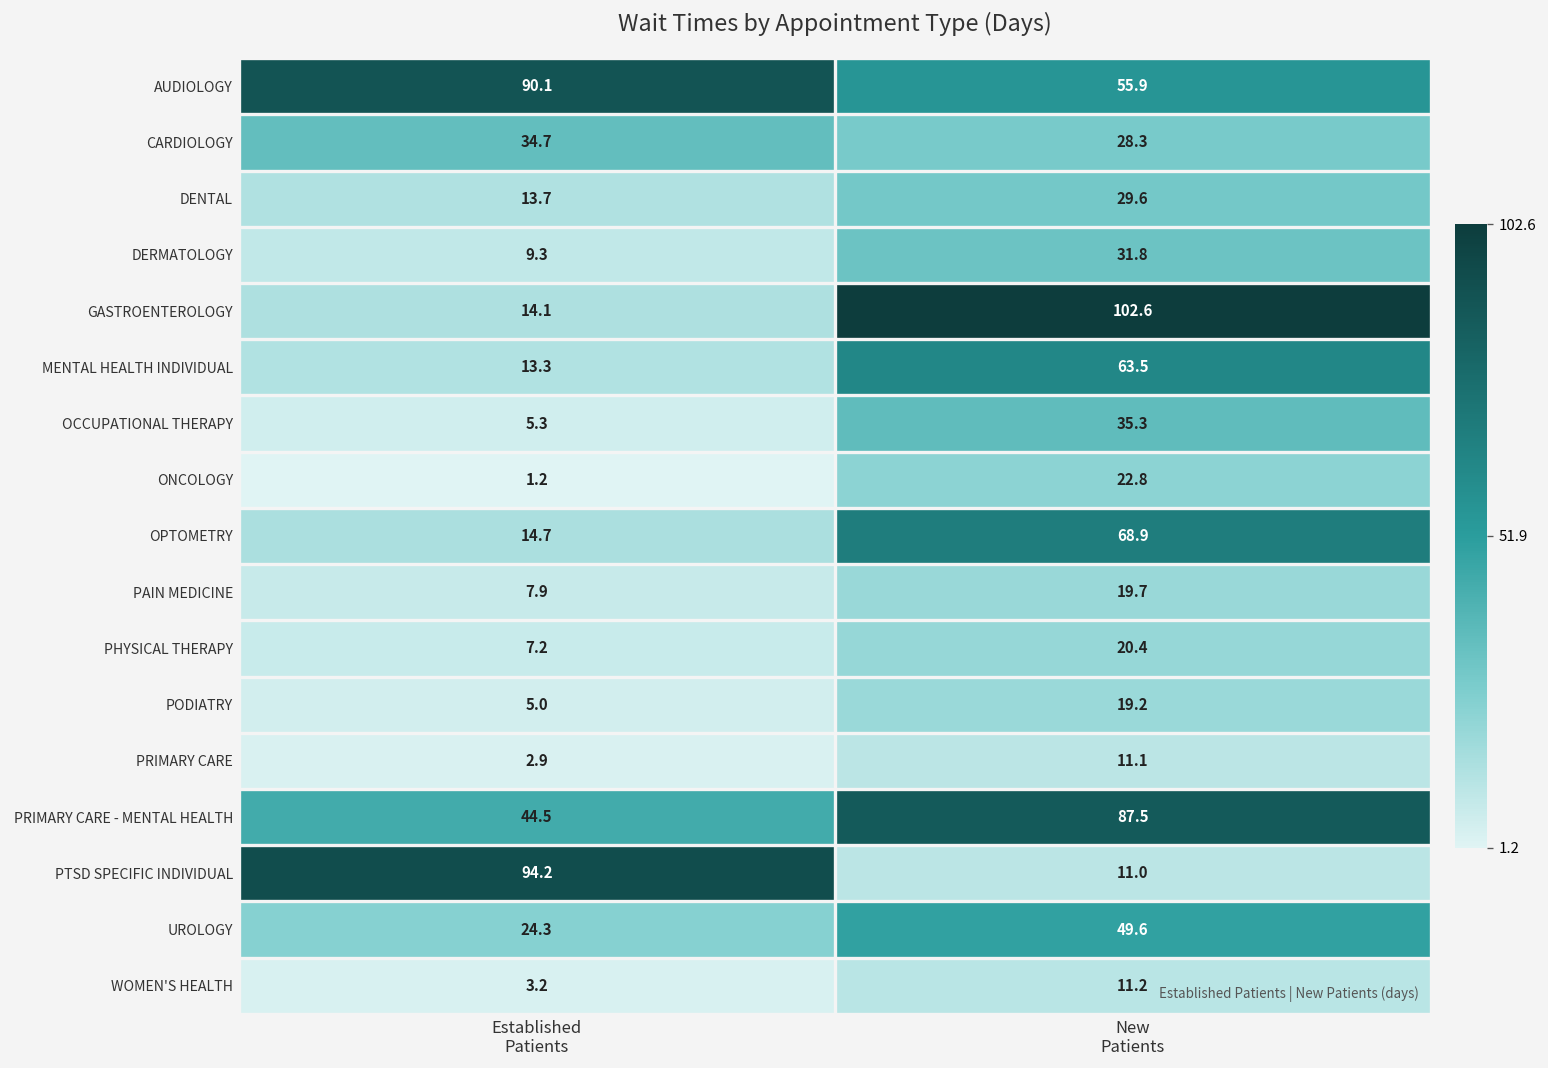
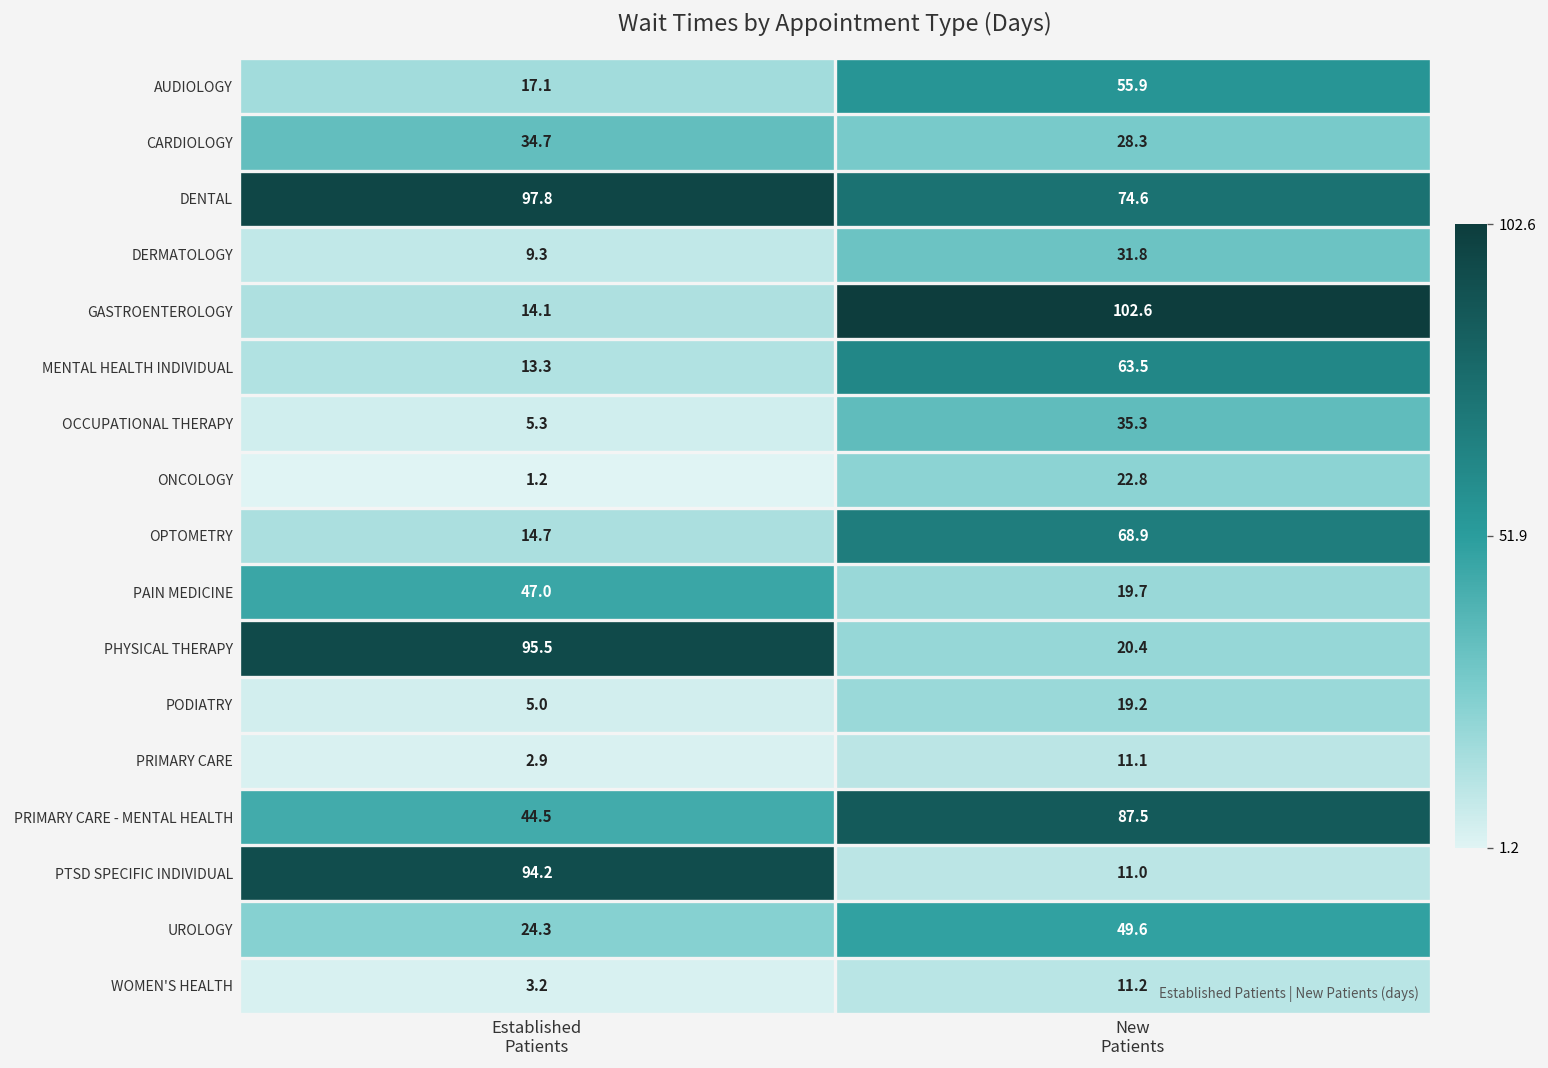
  {
    "AUDIOLOGY": {
-     "Established Patients": 90.1,
+     "Established Patients": 17.1,
      "New Patients": 55.9
    },
    "CARDIOLOGY": {
      "Established Patients": 34.7,
      "New Patients": 28.3
    },
    "DENTAL": {
-     "Established Patients": 13.7,
-     "New Patients": 29.6
+     "Established Patients": 97.8,
+     "New Patients": 74.6
    },
    "DERMATOLOGY": {
      "Established Patients": 9.3,
      "New Patients": 31.8
    },
    "GASTROENTEROLOGY": {
      "Established Patients": 14.1,
      "New Patients": 102.6
    },
    "MENTAL HEALTH INDIVIDUAL": {
      "Established Patients": 13.3,
      "New Patients": 63.5
    },
    "OCCUPATIONAL THERAPY": {
      "Established Patients": 5.3,
      "New Patients": 35.3
    },
    "ONCOLOGY": {
      "Established Patients": 1.2,
      "New Patients": 22.8
    },
    "OPTOMETRY": {
      "Established Patients": 14.7,
      "New Patients": 68.9
    },
    "PAIN MEDICINE": {
-     "Established Patients": 7.9,
+     "Established Patients": 47.0,
      "New Patients": 19.7
    },
    "PHYSICAL THERAPY": {
-     "Established Patients": 7.2,
+     "Established Patients": 95.5,
      "New Patients": 20.4
    },
    "PODIATRY": {
      "Established Patients": 5.0,
      "New Patients": 19.2
    },
    "PRIMARY CARE": {
      "Established Patients": 2.9,
      "New Patients": 11.1
    },
    "PRIMARY CARE - MENTAL HEALTH": {
      "Established Patients": 44.5,
      "New Patients": 87.5
    },
    "PTSD SPECIFIC INDIVIDUAL": {
      "Established Patients": 94.2,
      "New Patients": 11.0
    },
    "UROLOGY": {
      "Established Patients": 24.3,
      "New Patients": 49.6
    },
    "WOMEN'S HEALTH": {
      "Established Patients": 3.2
    }
  }
